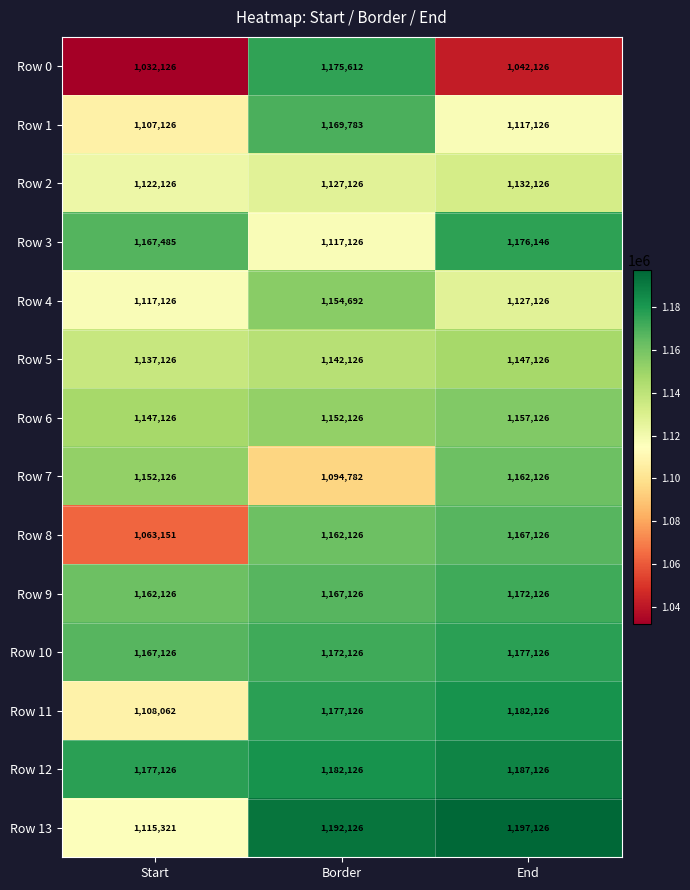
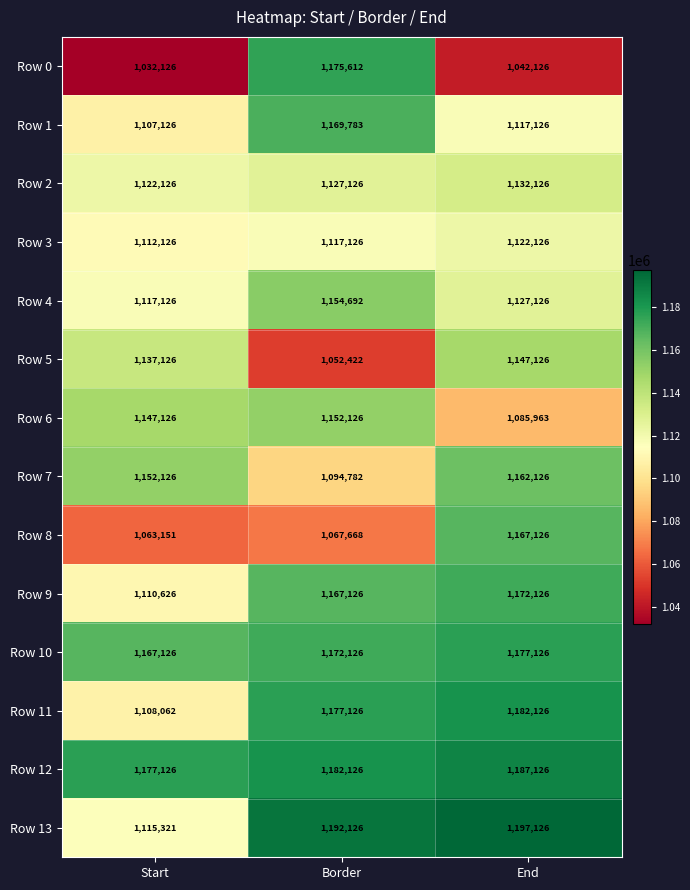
  {
    "Row 0": {
      "Start": "1,032,126",
      "Border": "1,175,612",
      "End": "1,042,126"
    },
    "Row 1": {
      "Start": "1,107,126",
      "Border": "1,169,783",
      "End": "1,117,126"
    },
    "Row 2": {
      "Start": "1,122,126",
      "Border": "1,127,126",
      "End": "1,132,126"
    },
    "Row 3": {
-     "Start": "1,167,485",
+     "Start": "1,112,126",
      "Border": "1,117,126",
-     "End": "1,176,146"
+     "End": "1,122,126"
    },
    "Row 4": {
      "Start": "1,117,126",
      "Border": "1,154,692",
      "End": "1,127,126"
    },
    "Row 5": {
      "Start": "1,137,126",
-     "Border": "1,142,126",
+     "Border": "1,052,422",
      "End": "1,147,126"
    },
    "Row 6": {
      "Start": "1,147,126",
      "Border": "1,152,126",
-     "End": "1,157,126"
+     "End": "1,085,963"
    },
    "Row 7": {
      "Start": "1,152,126",
      "Border": "1,094,782",
      "End": "1,162,126"
    },
    "Row 8": {
      "Start": "1,063,151",
-     "Border": "1,162,126",
+     "Border": "1,067,668",
      "End": "1,167,126"
    },
    "Row 9": {
-     "Start": "1,162,126",
+     "Start": "1,110,626",
      "Border": "1,167,126",
      "End": "1,172,126"
    },
    "Row 10": {
      "Start": "1,167,126",
      "Border": "1,172,126",
      "End": "1,177,126"
    },
    "Row 11": {
      "Start": "1,108,062",
      "Border": "1,177,126",
      "End": "1,182,126"
    },
    "Row 12": {
      "Start": "1,177,126",
      "Border": "1,182,126",
      "End": "1,187,126"
    },
    "Row 13": {
      "Start": "1,115,321",
      "Border": "1,192,126",
      "End": "1,197,126"
    }
  }
